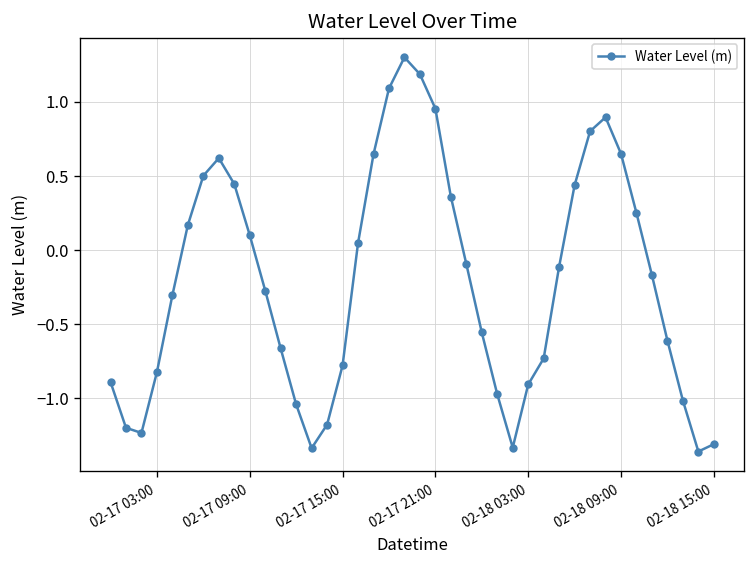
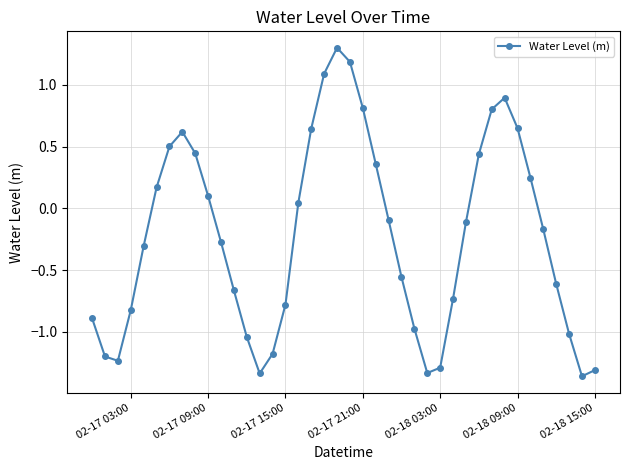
  {
    "02-17 03:00": -0.82,
    "02-17 09:00": 0.10,
    "02-17 15:00": -0.78,
-   "02-17 21:00": 0.96,
-   "02-18 03:00": -0.91,
+   "02-17 21:00": 0.81,
+   "02-18 03:00": -1.29,
    "02-18 09:00": 0.65,
    "02-18 15:00": -1.31
  }
